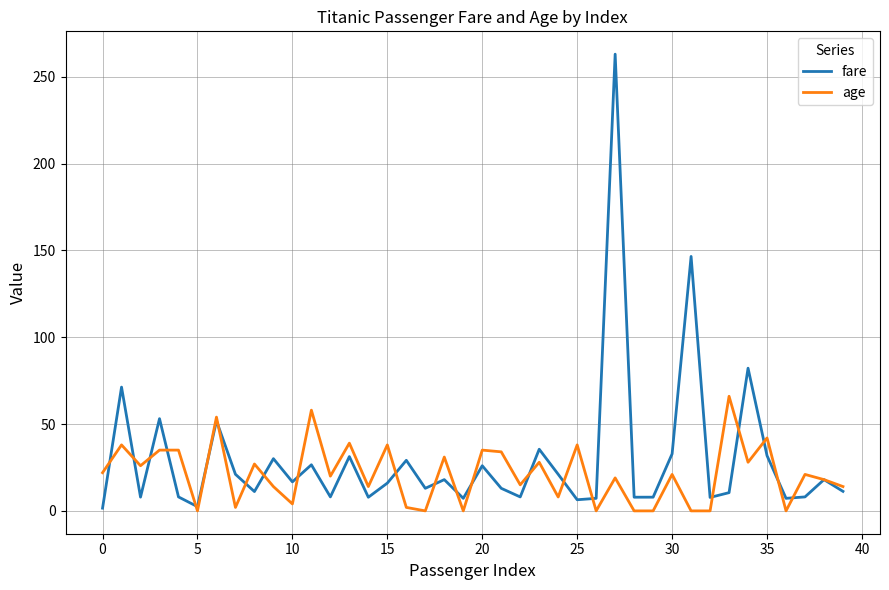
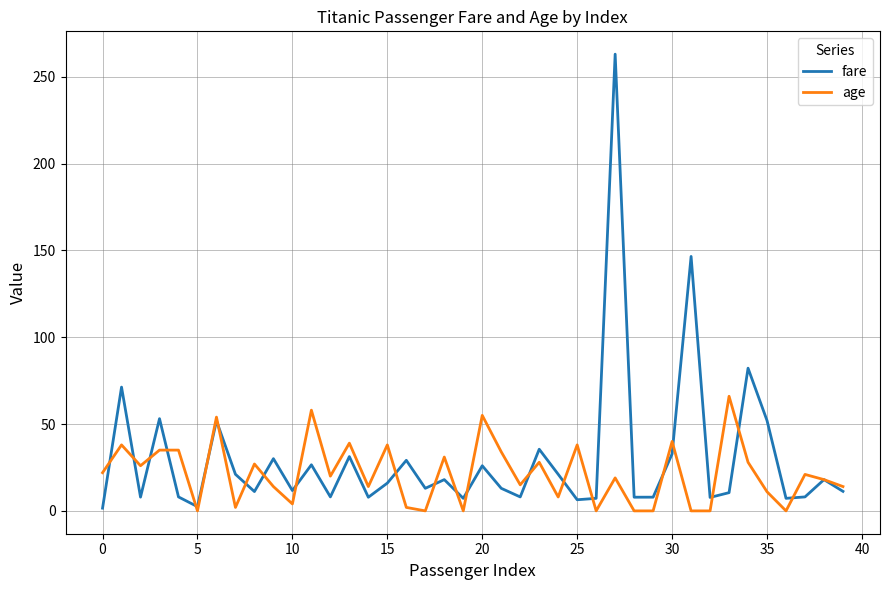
  {
    "fare": {
      "0": 2,
      "5": 2,
-     "10": 17,
+     "10": 12,
      "15": 16,
      "20": 26,
      "25": 6,
      "30": 33,
-     "35": 32
+     "35": 52
    },
    "age": {
      "0": 22,
      "5": 0,
      "10": 4,
      "15": 38,
-     "20": 35,
+     "20": 55,
      "25": 38,
-     "30": 21,
-     "35": 42
+     "30": 40,
+     "35": 11
    }
  }
